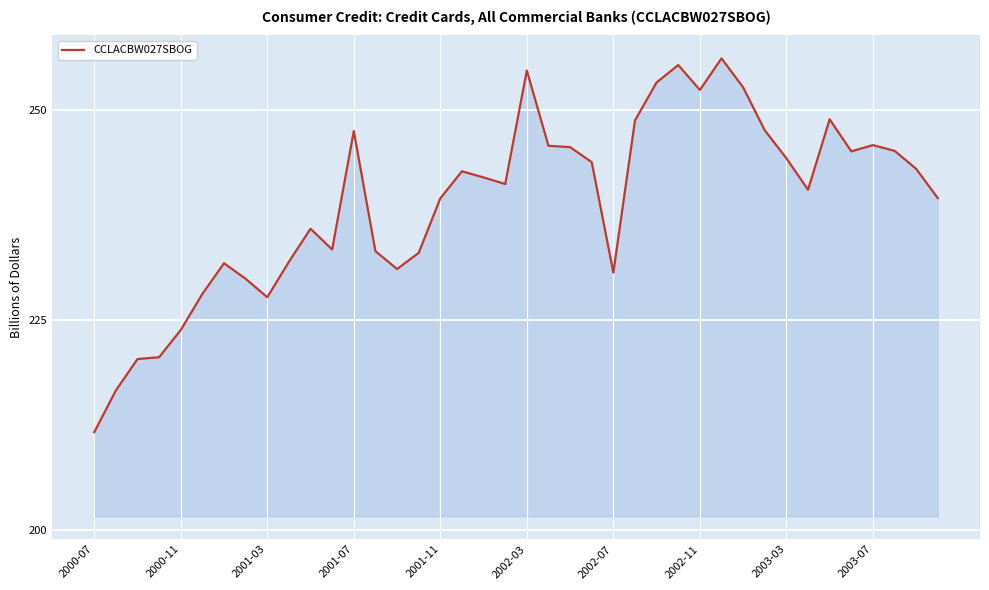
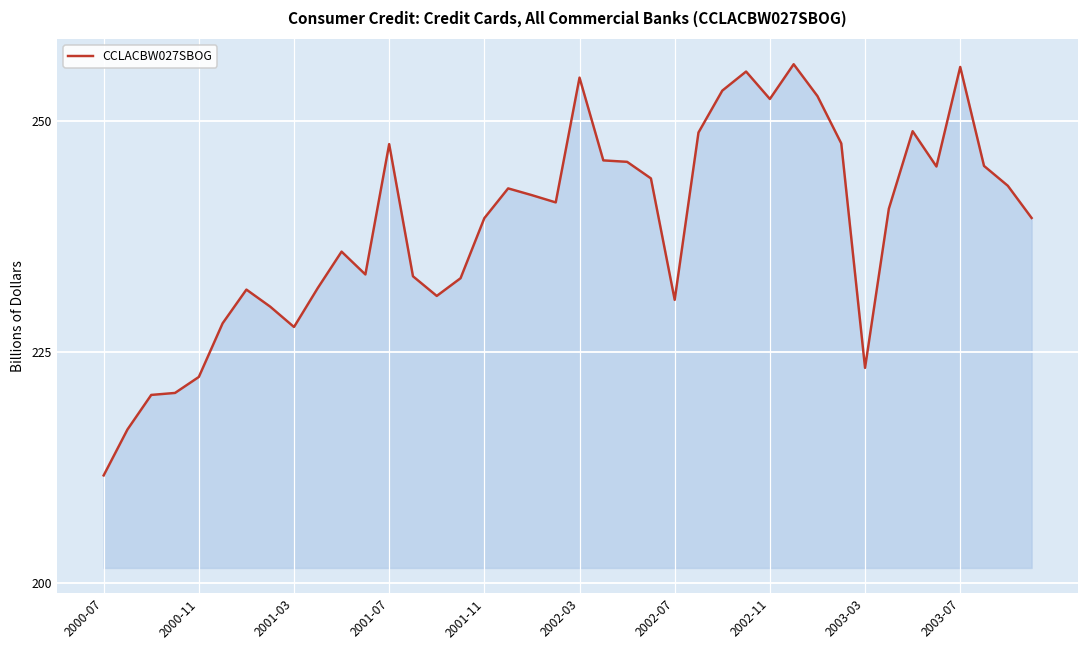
  {
    "2000-07": 212,
-   "2000-11": 224,
+   "2000-11": 222,
    "2001-03": 228,
    "2001-07": 247,
    "2001-11": 239,
    "2002-03": 255,
    "2002-07": 231,
    "2002-11": 252,
-   "2003-03": 244,
-   "2003-07": 246
+   "2003-03": 223,
+   "2003-07": 256
  }
